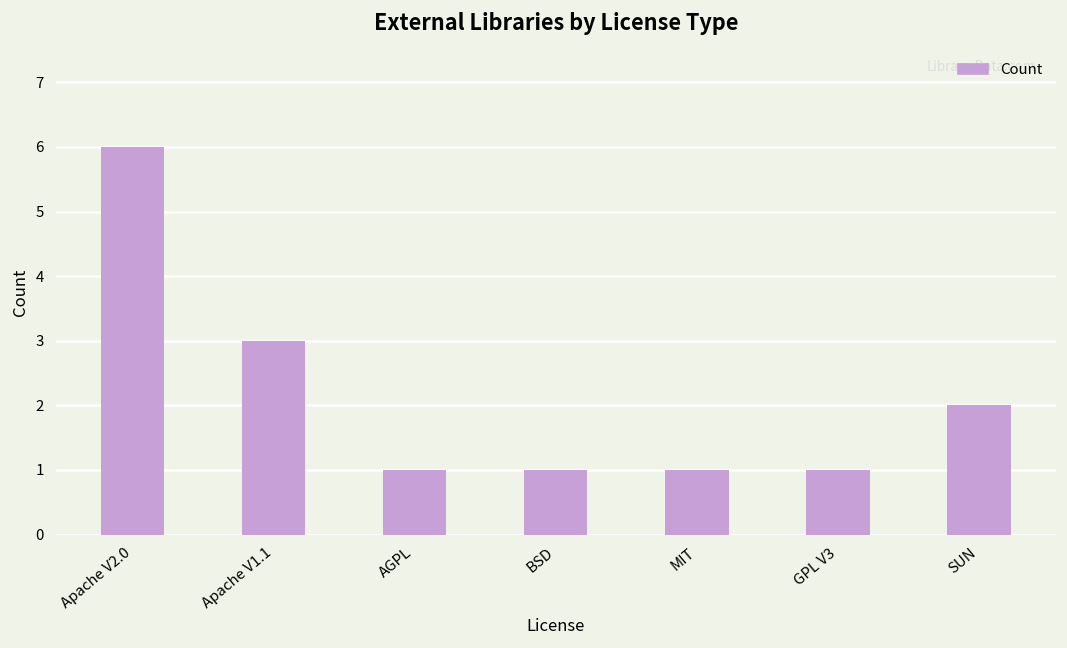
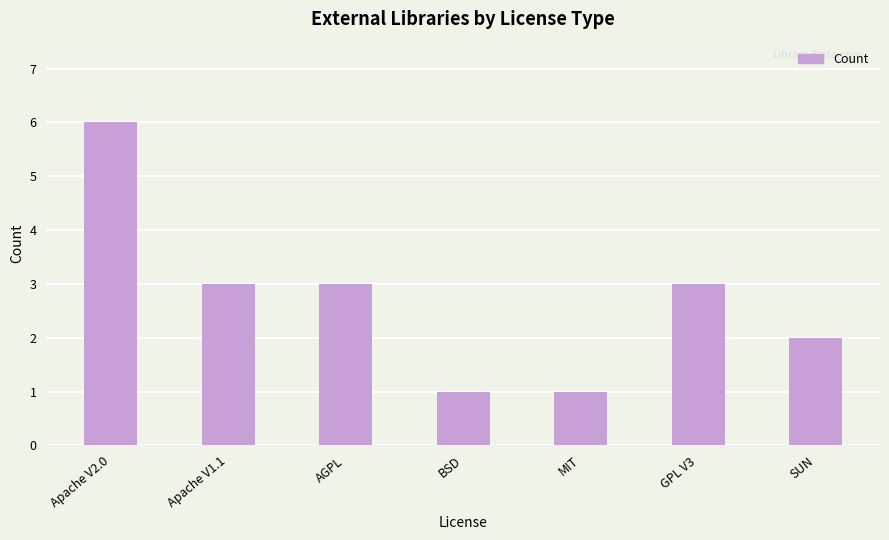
  {
    "Apache V2.0": 6,
    "Apache V1.1": 3,
-   "AGPL": 1,
+   "AGPL": 3,
    "BSD": 1,
    "MIT": 1,
-   "GPL V3": 1,
+   "GPL V3": 3,
    "SUN": 2
  }
